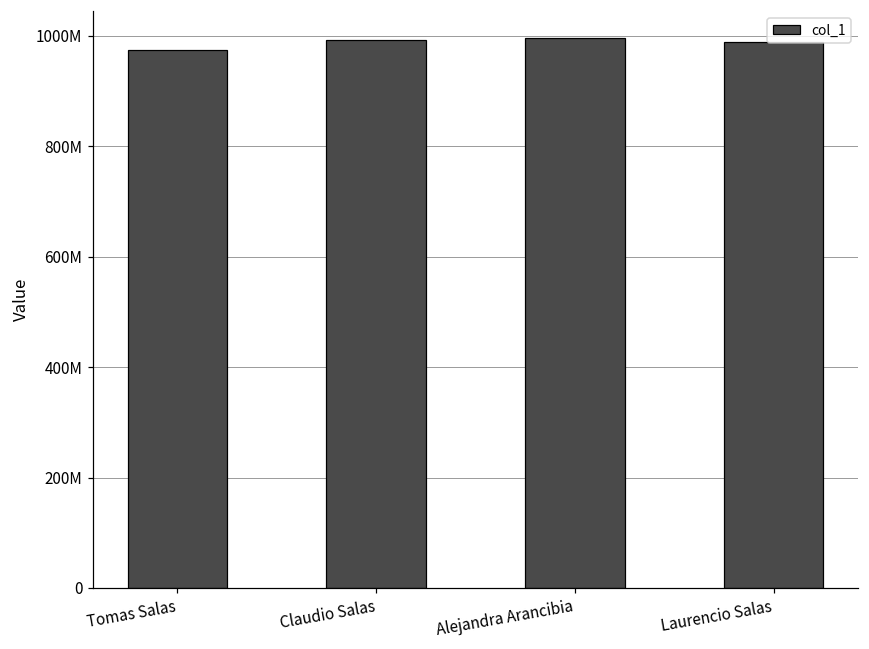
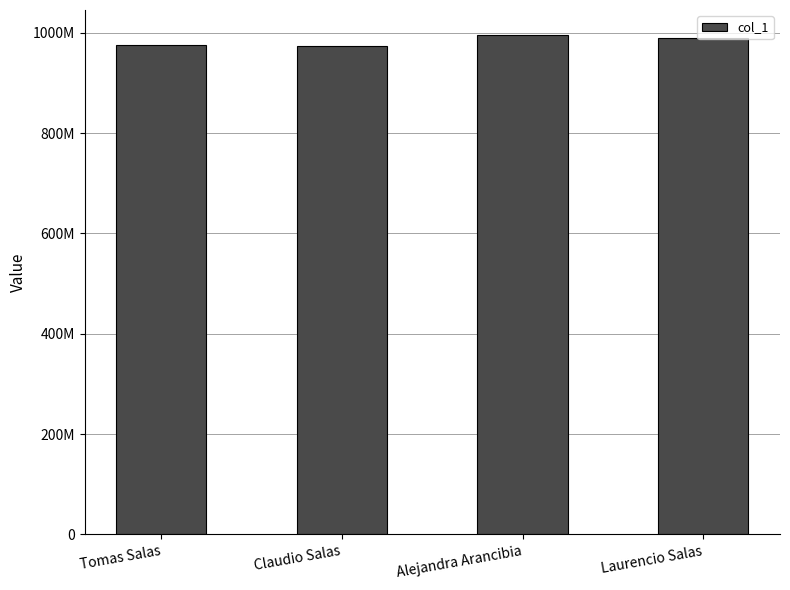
  {
    "Tomas Salas": 980000000,
-   "Claudio Salas": 990000000,
+   "Claudio Salas": 970000000,
    "Alejandra Arancibia": 1000000000
  }
